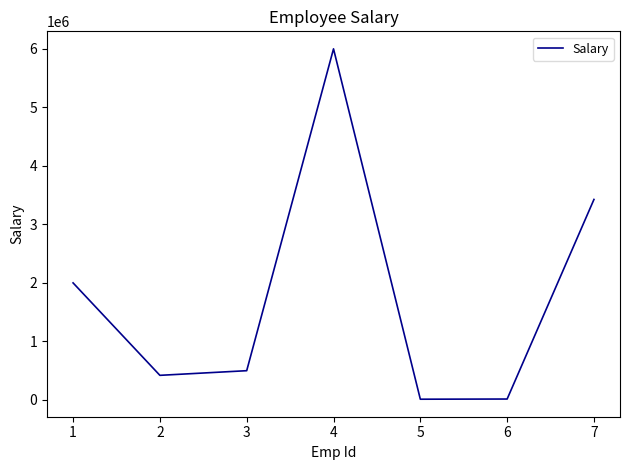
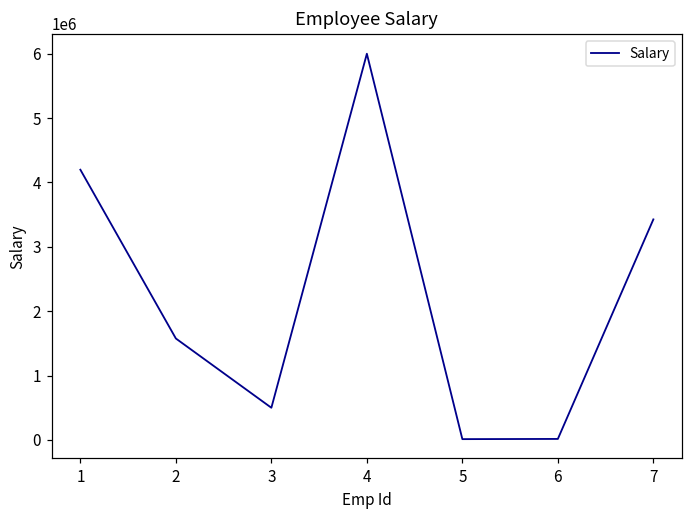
  {
-   "1": 2000000,
-   "2": 400000,
+   "1": 4200000,
+   "2": 1600000,
    "3": 500000,
    "4": 6000000,
    "5": 0,
    "6": 0,
    "7": 3400000
  }
